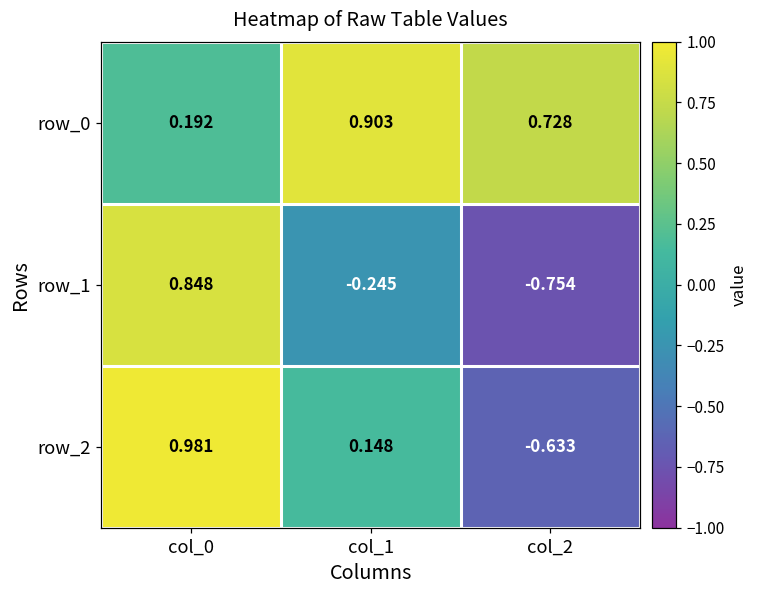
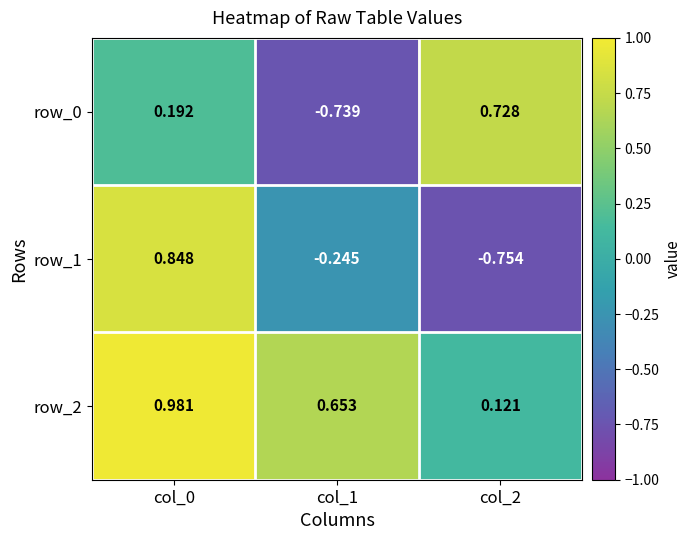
  {
    "row_0": {
      "col_0": 0.192,
-     "col_1": 0.903,
+     "col_1": -0.739,
      "col_2": 0.728
    },
    "row_1": {
      "col_0": 0.848,
      "col_1": -0.245,
      "col_2": -0.754
    },
    "row_2": {
      "col_0": 0.981,
-     "col_1": 0.148,
-     "col_2": -0.633
+     "col_1": 0.653,
+     "col_2": 0.121
    }
  }
